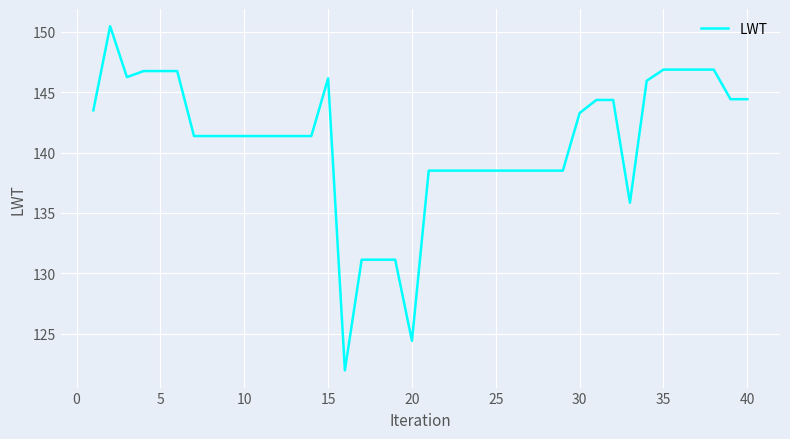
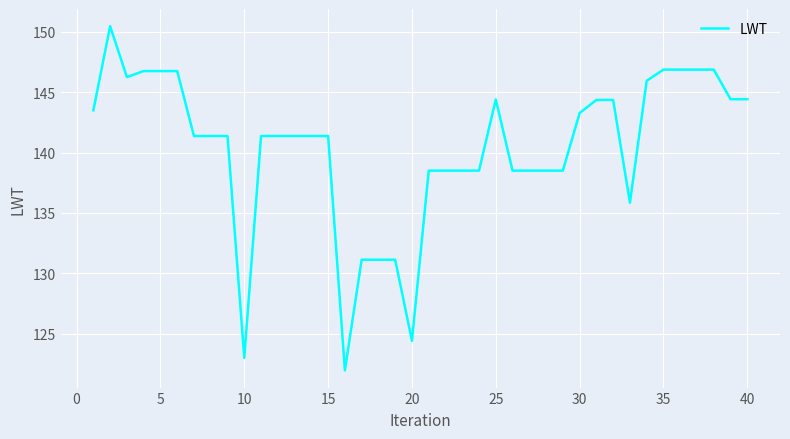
  {
    "5": 146.8,
-   "10": 141.4,
-   "15": 146.1,
+   "10": 123.0,
+   "15": 141.4,
    "20": 124.4,
-   "25": 138.5,
+   "25": 144.4,
    "30": 143.3,
    "35": 146.9,
    "40": 144.4
  }
